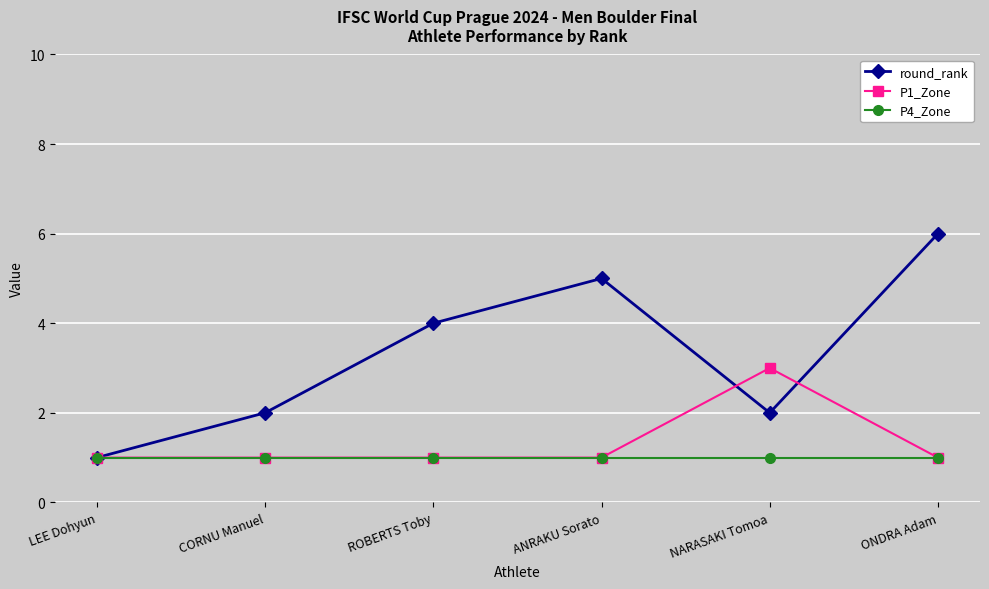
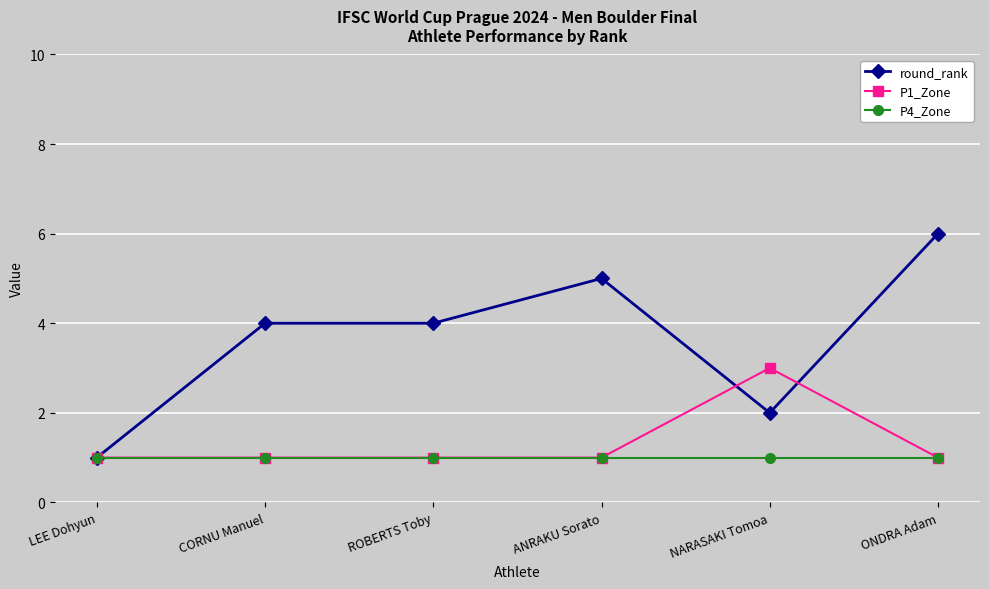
  {
    "round_rank": {
-     "CORNU Manuel": 2,
+     "CORNU Manuel": 4,
      "ROBERTS Toby": 4,
      "ANRAKU Sorato": 5,
      "NARASAKI Tomoa": 2,
      "ONDRA Adam": 6
    },
    "P1_Zone": {
      "NARASAKI Tomoa": 3
    },
    "P4_Zone": {
      "NARASAKI Tomoa": 1
    }
  }
